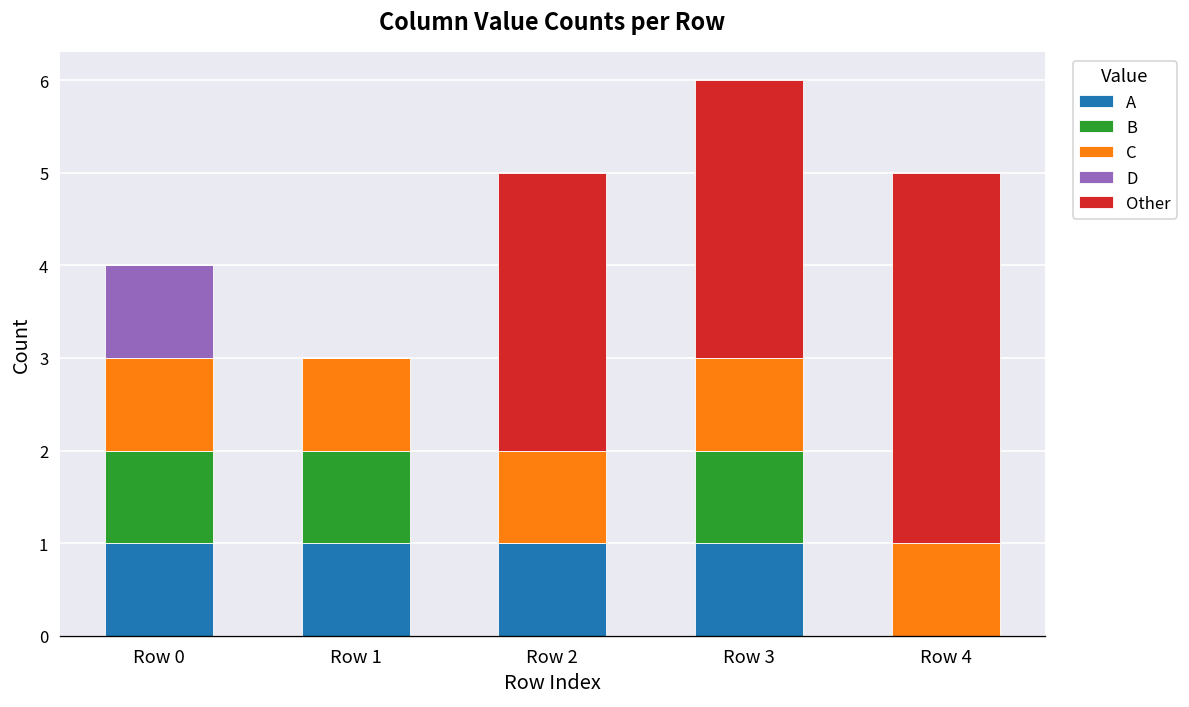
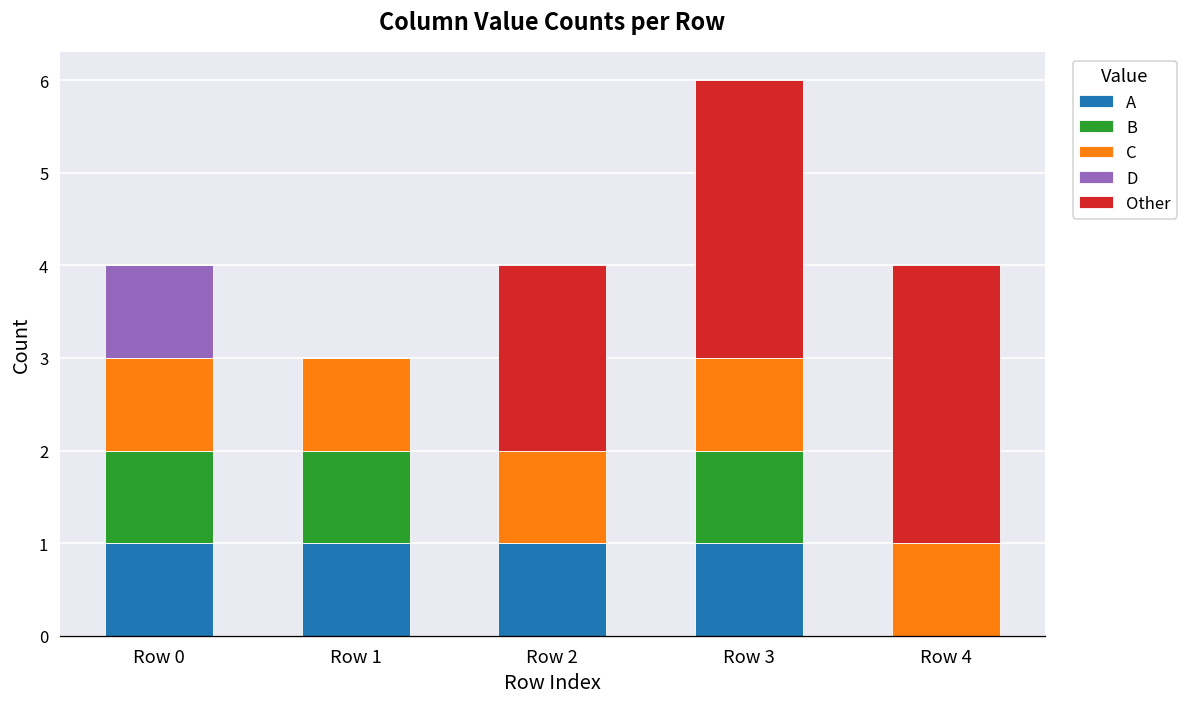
  {
    "A": {
      "Row 0": 1,
      "Row 1": 1,
      "Row 2": 1,
      "Row 3": 1,
      "Row 4": 0
    },
    "D": {
      "Row 0": 1,
      "Row 1": 0,
      "Row 2": 0,
      "Row 3": 0,
      "Row 4": 0
    },
    "Other": {
      "Row 0": 0,
      "Row 1": 0,
-     "Row 2": 3,
+     "Row 2": 2,
      "Row 3": 3,
-     "Row 4": 4
+     "Row 4": 3
    }
  }
